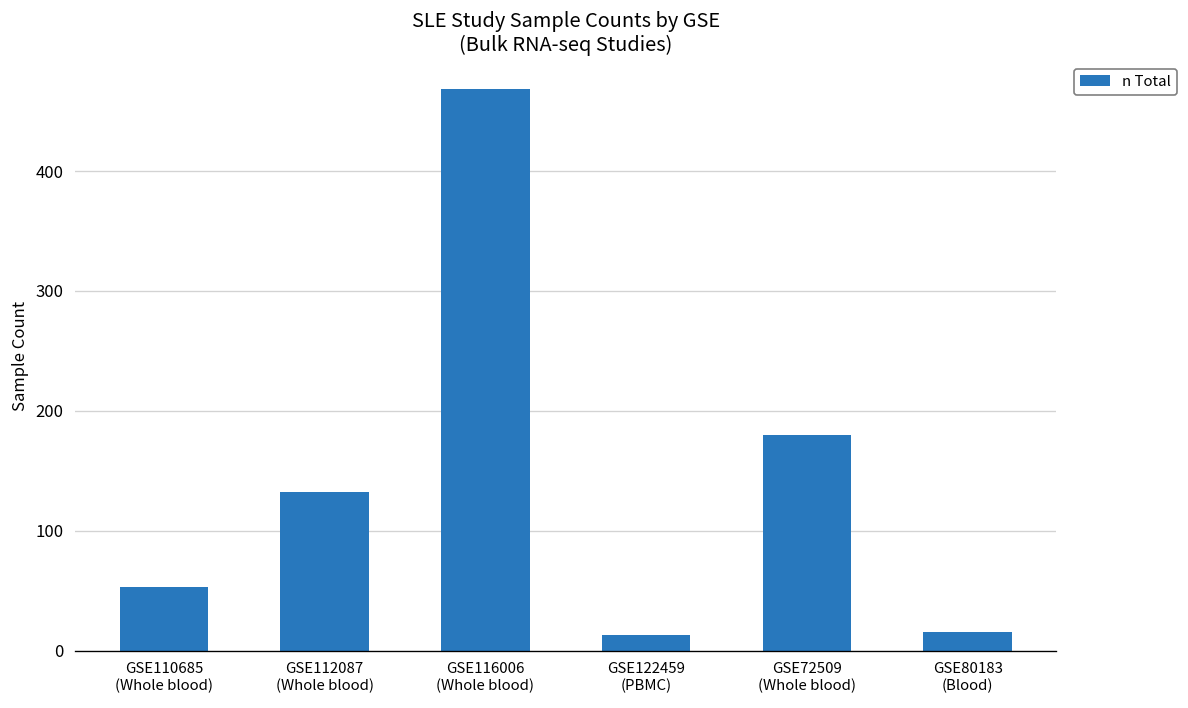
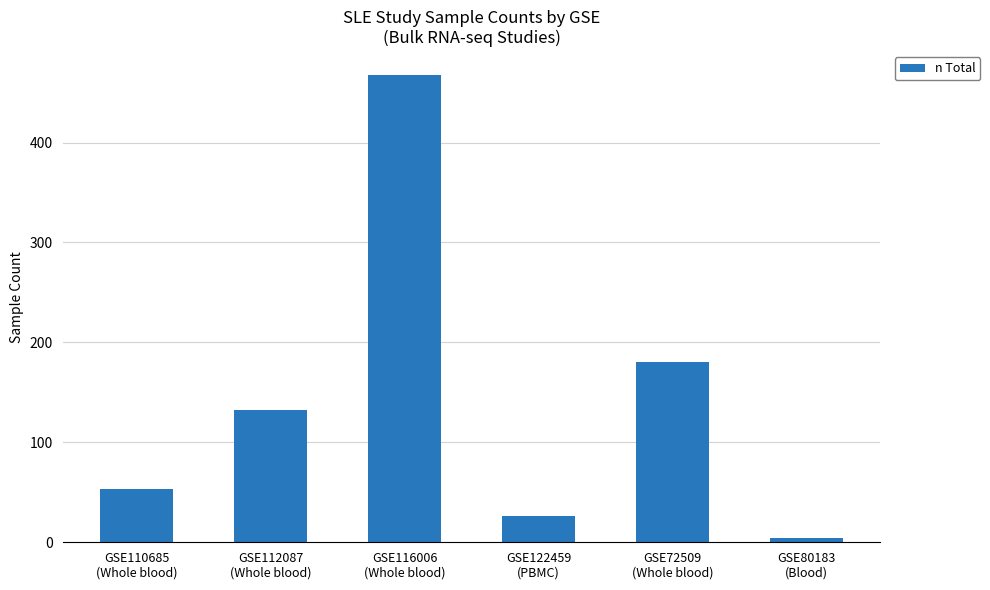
  {
    "GSE110685 (Whole blood)": 50,
    "GSE112087 (Whole blood)": 130,
    "GSE116006 (Whole blood)": 470,
-   "GSE122459 (PBMC)": 10,
+   "GSE122459 (PBMC)": 30,
    "GSE72509 (Whole blood)": 180,
-   "GSE80183 (Blood)": 20
+   "GSE80183 (Blood)": 0
  }
